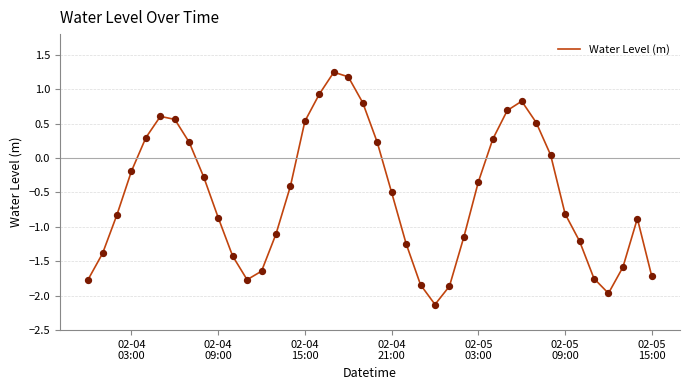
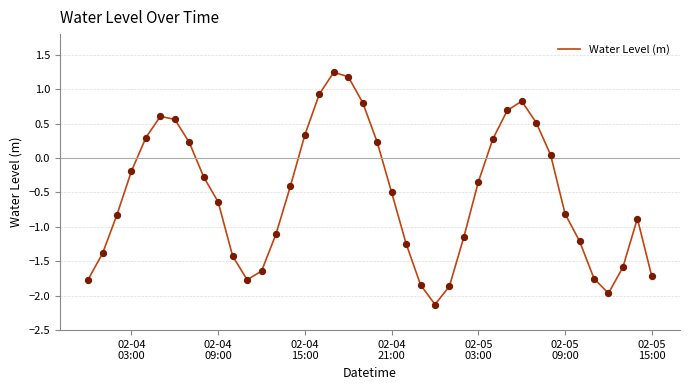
  {
    "02-04 03:00": -0.2,
-   "02-04 09:00": -0.9,
-   "02-04 15:00": 0.5,
+   "02-04 09:00": -0.6,
+   "02-04 15:00": 0.3,
    "02-04 21:00": -0.5,
    "02-05 03:00": -0.3,
    "02-05 09:00": -0.8,
    "02-05 15:00": -1.7
  }
